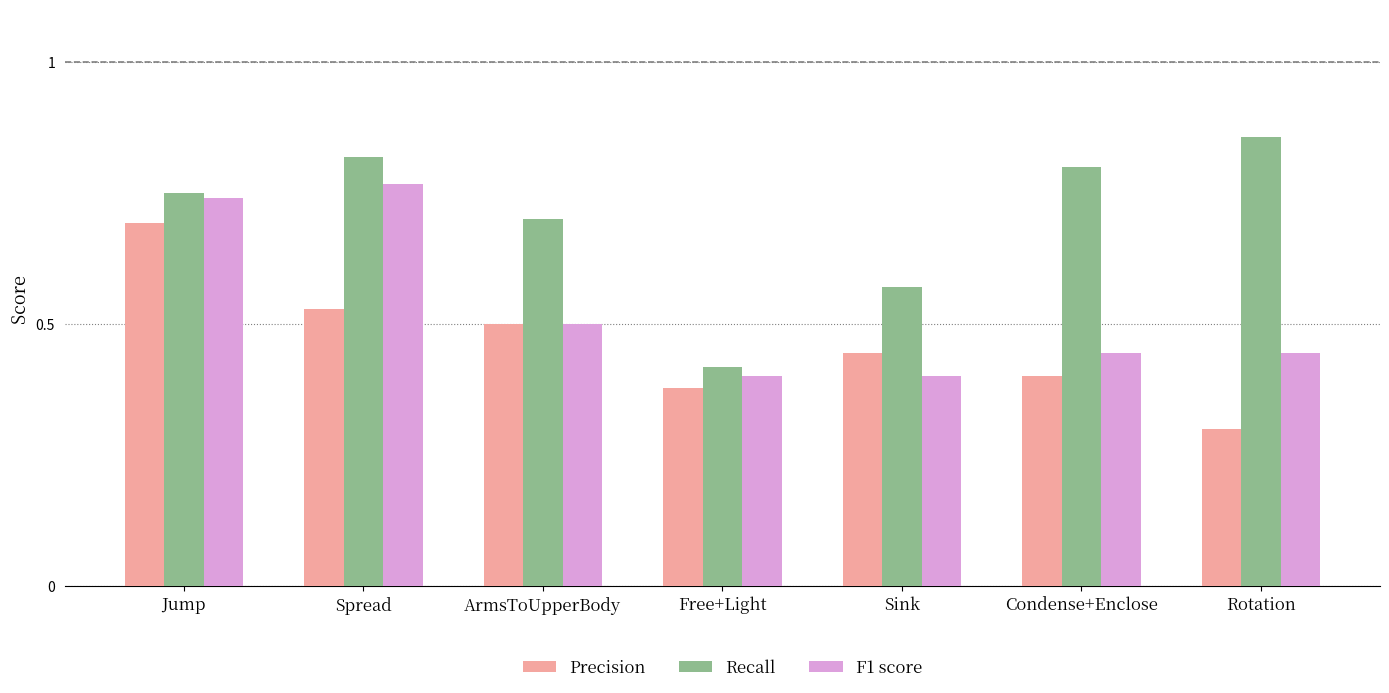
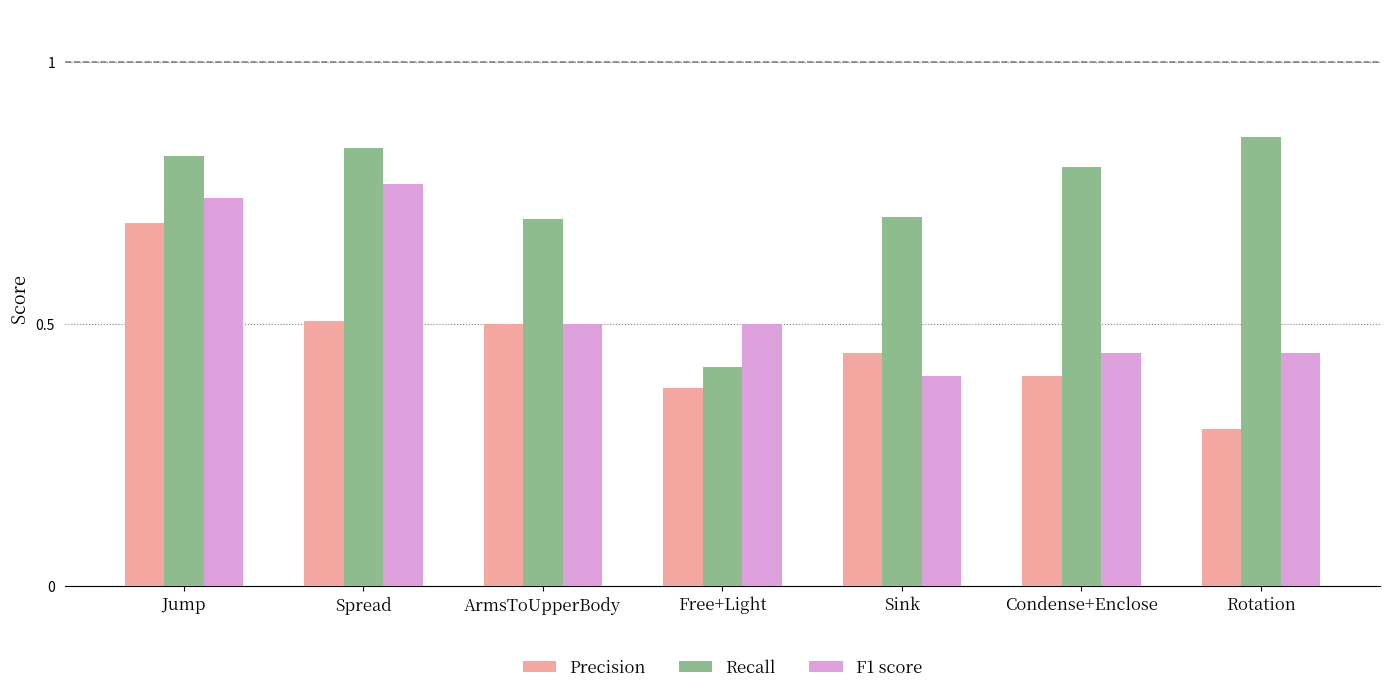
  {
    "Precision": {
      "Jump": 0.69,
-     "Spread": 0.53,
+     "Spread": 0.51,
      "ArmsToUpperBody": 0.50,
      "Free+Light": 0.38,
      "Sink": 0.44,
      "Condense+Enclose": 0.40,
      "Rotation": 0.30
    },
    "Recall": {
-     "Jump": 0.75,
-     "Spread": 0.82,
+     "Jump": 0.82,
+     "Spread": 0.84,
      "ArmsToUpperBody": 0.70,
      "Free+Light": 0.42,
-     "Sink": 0.57,
+     "Sink": 0.70,
      "Condense+Enclose": 0.80,
      "Rotation": 0.86
    },
    "F1 score": {
      "Jump": 0.74,
      "Spread": 0.77,
      "ArmsToUpperBody": 0.5,
-     "Free+Light": 0.4,
+     "Free+Light": 0.5,
      "Sink": 0.4,
      "Condense+Enclose": 0.44,
      "Rotation": 0.44
    }
  }
